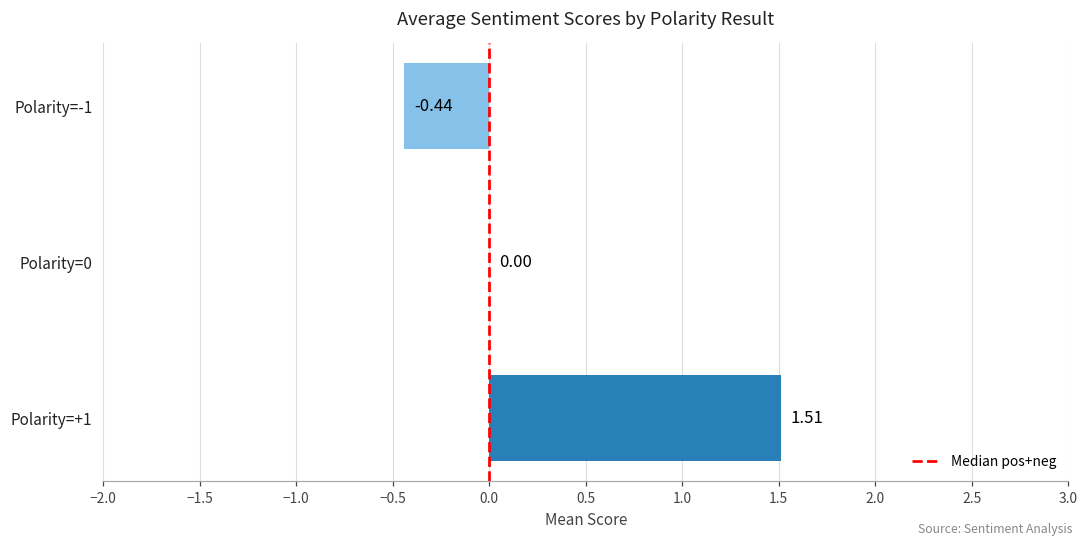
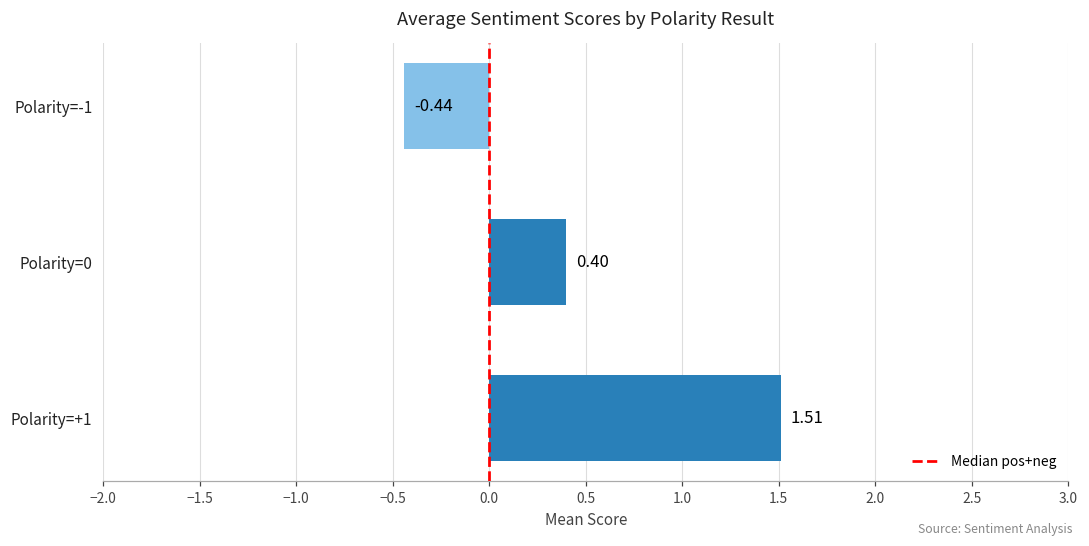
  {
    "Polarity=-1": -0.44,
-   "Polarity=0": 0.00,
+   "Polarity=0": 0.40,
    "Polarity=+1": 1.51
  }
